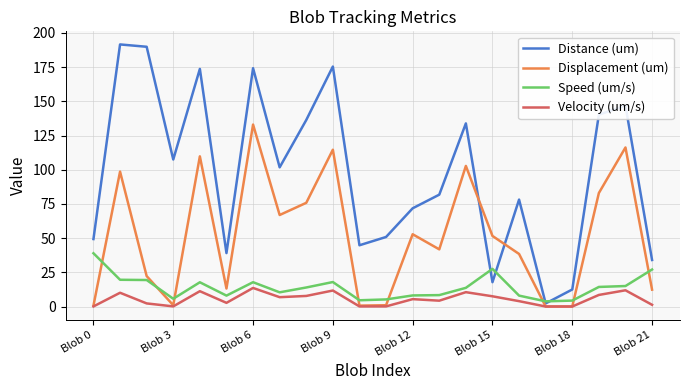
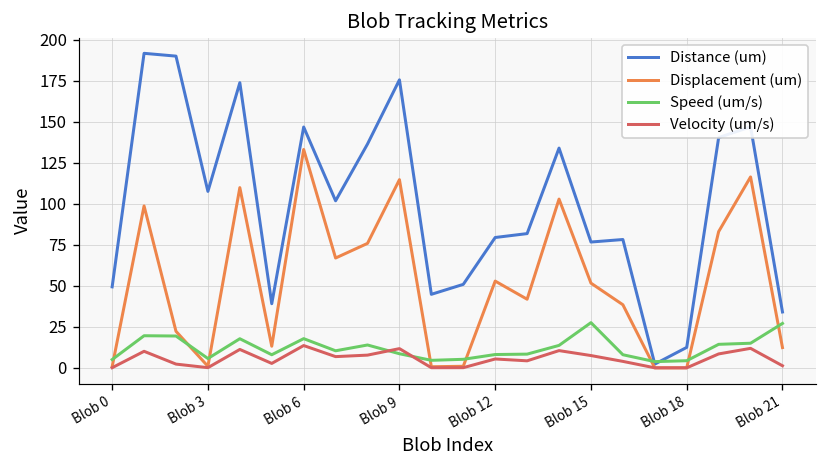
  {
    "Distance (um)": {
      "Blob 0": 49,
      "Blob 3": 107,
-     "Blob 6": 174,
+     "Blob 6": 147,
      "Blob 9": 175,
-     "Blob 12": 72,
-     "Blob 15": 18,
+     "Blob 12": 79,
+     "Blob 15": 77,
      "Blob 18": 12,
      "Blob 21": 34
    },
    "Speed (um/s)": {
-     "Blob 0": 39,
+     "Blob 0": 5,
      "Blob 3": 6,
      "Blob 6": 18,
-     "Blob 9": 18,
+     "Blob 9": 9,
      "Blob 12": 8,
      "Blob 15": 28,
      "Blob 18": 4,
      "Blob 21": 27
    }
  }
